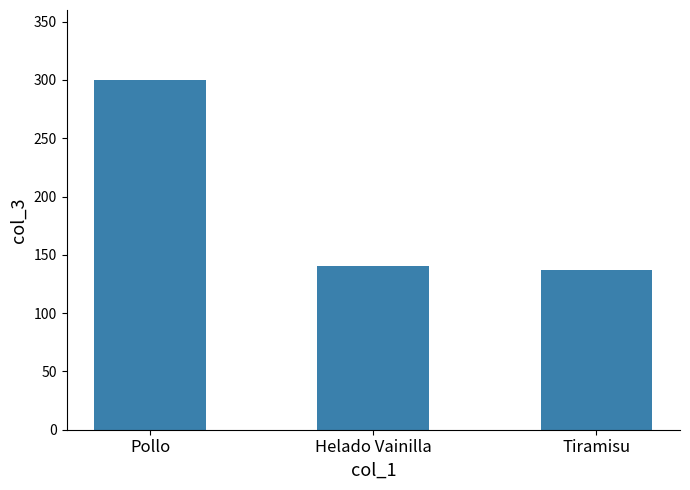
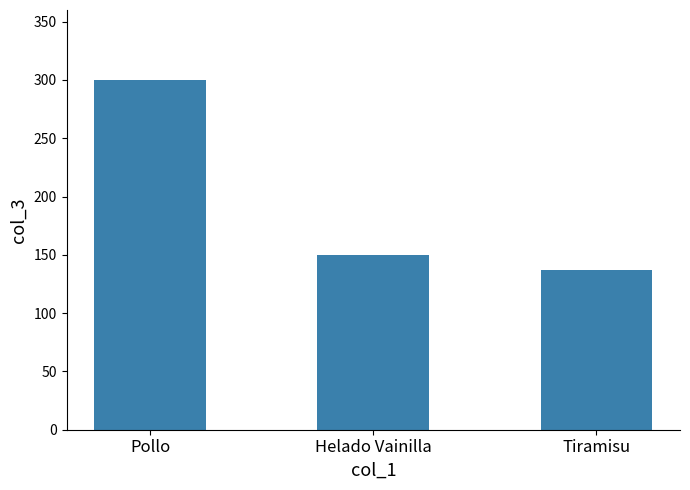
  {
    "Pollo": 300,
-   "Helado Vainilla": 140,
+   "Helado Vainilla": 150,
    "Tiramisu": 137
  }
